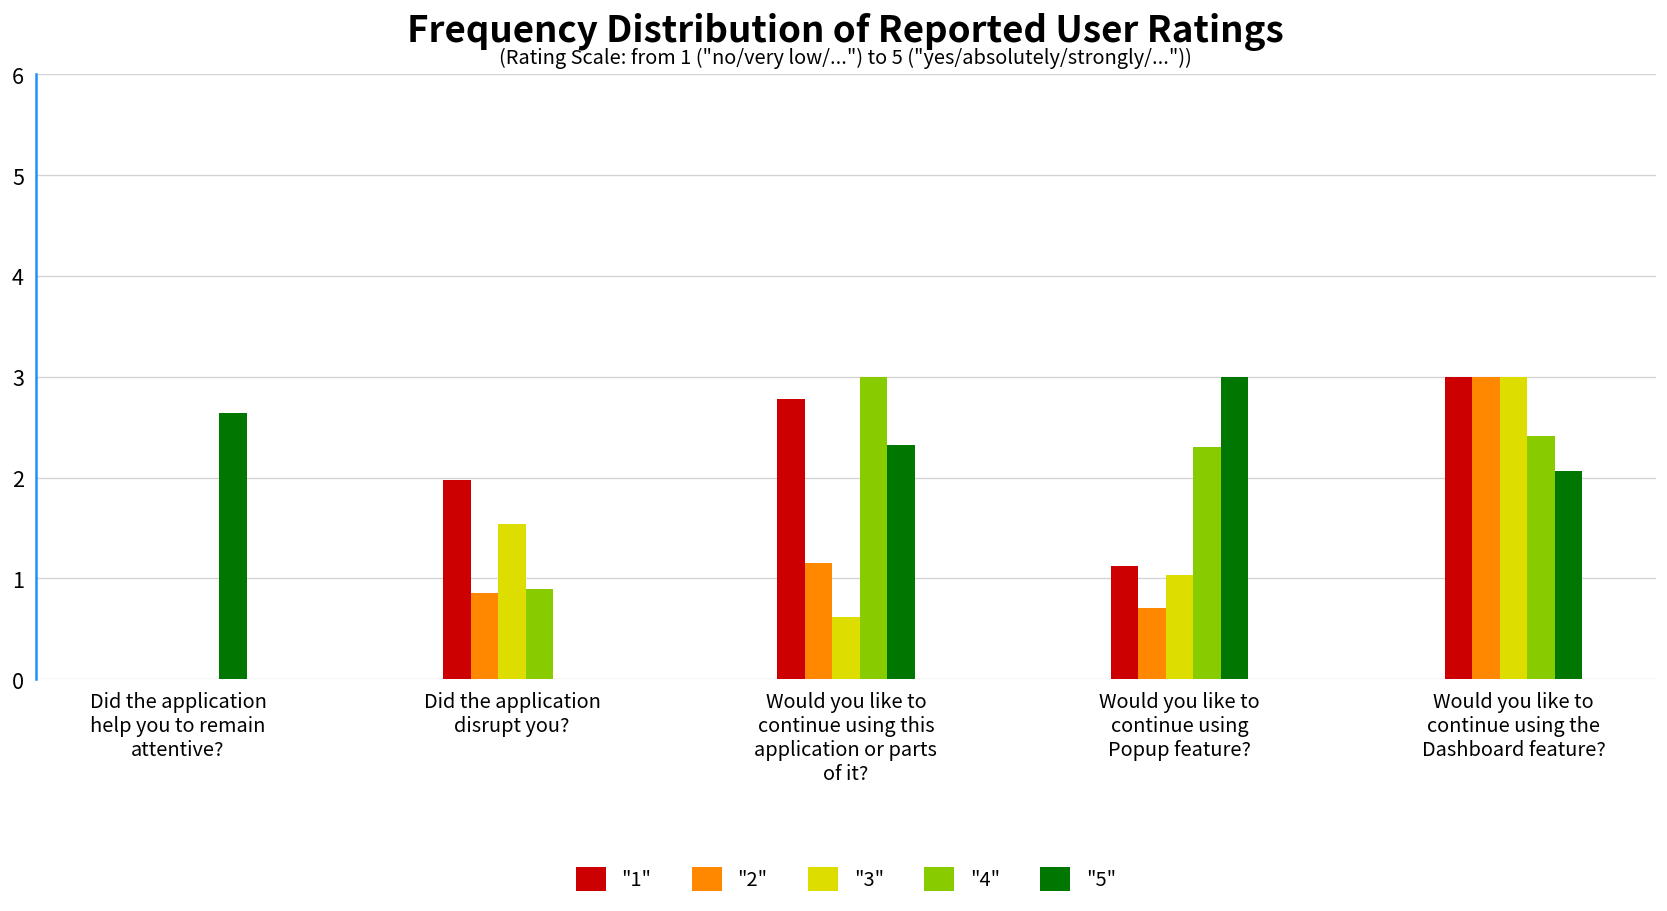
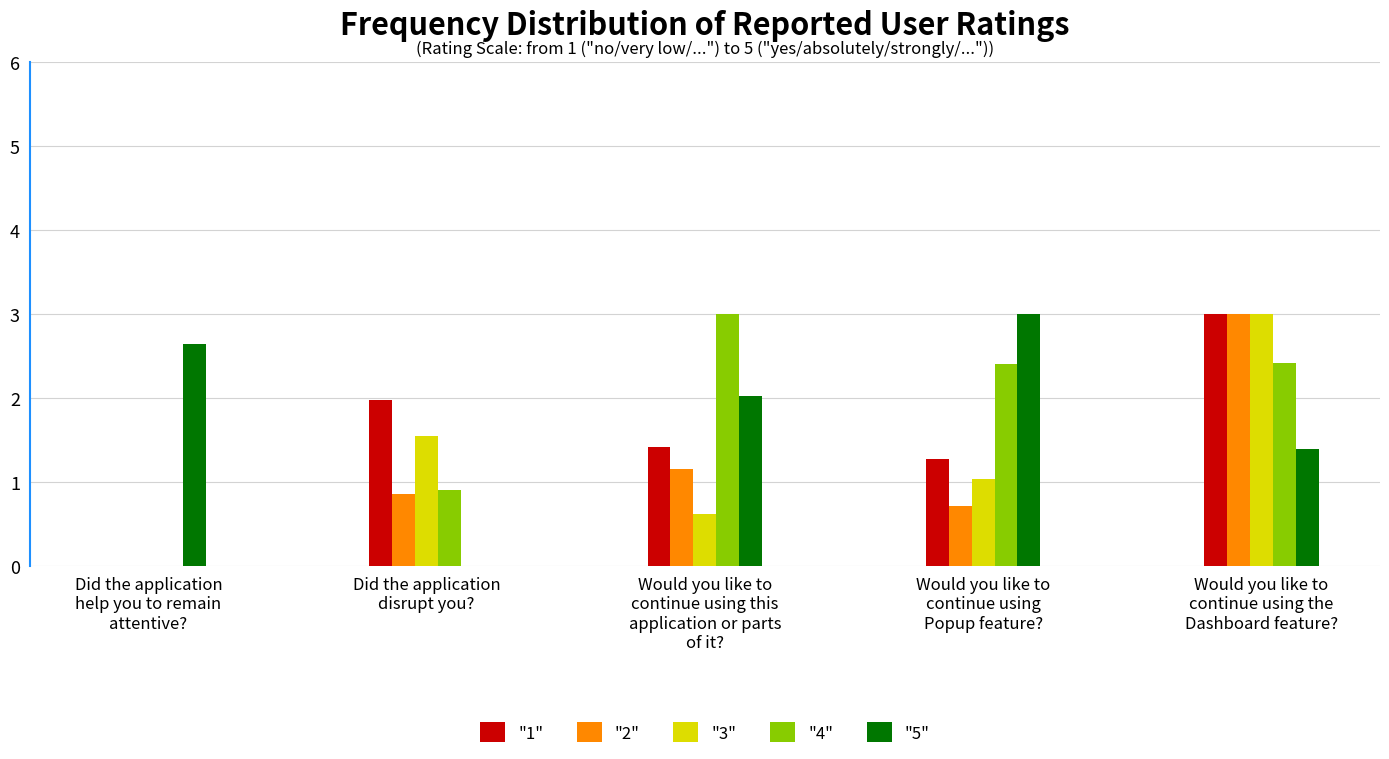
  {
    "\"1\"": {
      "Did the application help you to remain attentive?": 0.0,
      "Did the application disrupt you?": 2.0,
-     "Would you like to continue using this application or parts of it?": 2.8,
-     "Would you like to continue using Popup feature?": 1.1,
+     "Would you like to continue using this application or parts of it?": 1.4,
+     "Would you like to continue using Popup feature?": 1.3,
      "Would you like to continue using the Dashboard feature?": 3.0
    },
    "\"2\"": {
      "Did the application help you to remain attentive?": 0.0,
      "Did the application disrupt you?": 0.9,
      "Would you like to continue using this application or parts of it?": 1.2,
      "Would you like to continue using Popup feature?": 0.7,
      "Would you like to continue using the Dashboard feature?": 3.0
    },
    "\"3\"": {
      "Did the application help you to remain attentive?": 0.0,
      "Did the application disrupt you?": 1.5,
      "Would you like to continue using this application or parts of it?": 0.6,
      "Would you like to continue using Popup feature?": 1.0,
      "Would you like to continue using the Dashboard feature?": 3.0
    },
    "\"4\"": {
      "Did the application help you to remain attentive?": 0.0,
      "Did the application disrupt you?": 0.9,
      "Would you like to continue using this application or parts of it?": 3.0,
-     "Would you like to continue using Popup feature?": 2.3,
+     "Would you like to continue using Popup feature?": 2.4,
      "Would you like to continue using the Dashboard feature?": 2.4
    },
    "\"5\"": {
      "Did the application help you to remain attentive?": 2.6,
      "Did the application disrupt you?": 0.0,
-     "Would you like to continue using this application or parts of it?": 2.3,
+     "Would you like to continue using this application or parts of it?": 2.0,
      "Would you like to continue using Popup feature?": 3.0,
-     "Would you like to continue using the Dashboard feature?": 2.1
+     "Would you like to continue using the Dashboard feature?": 1.4
    }
  }
